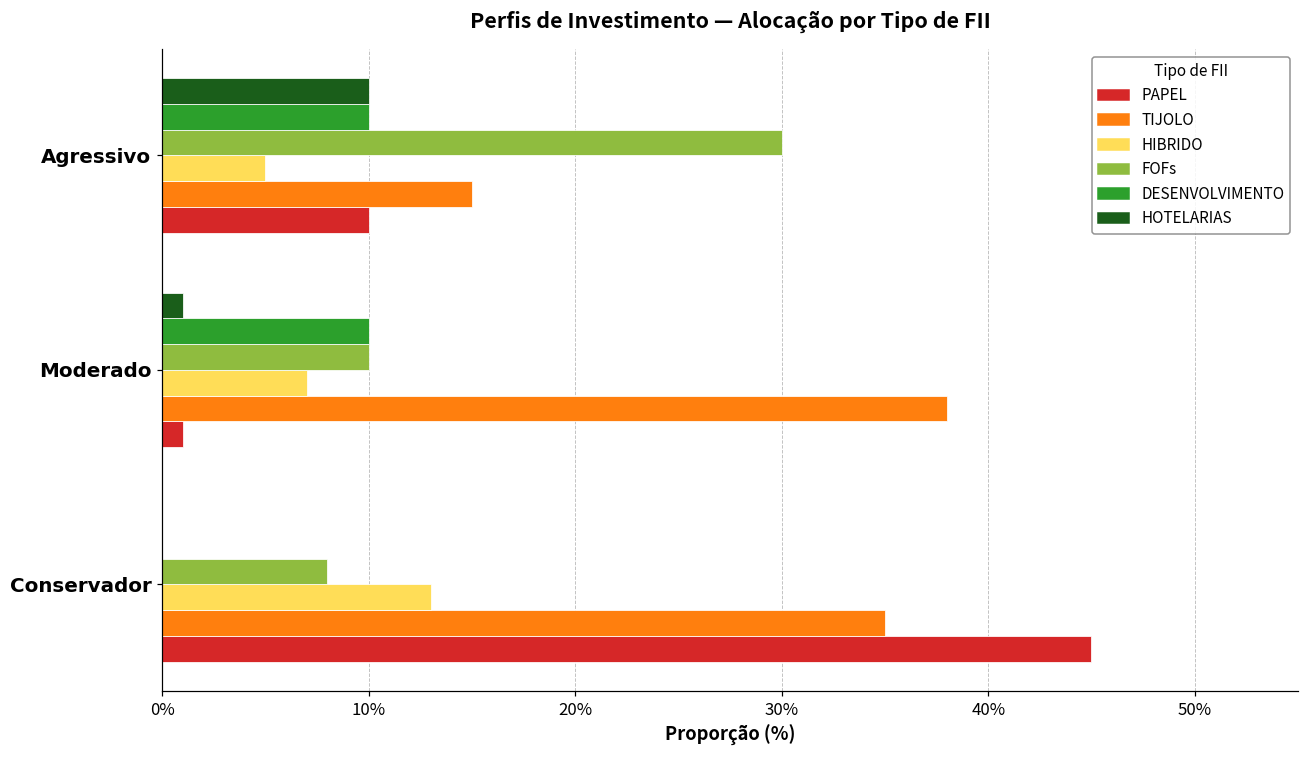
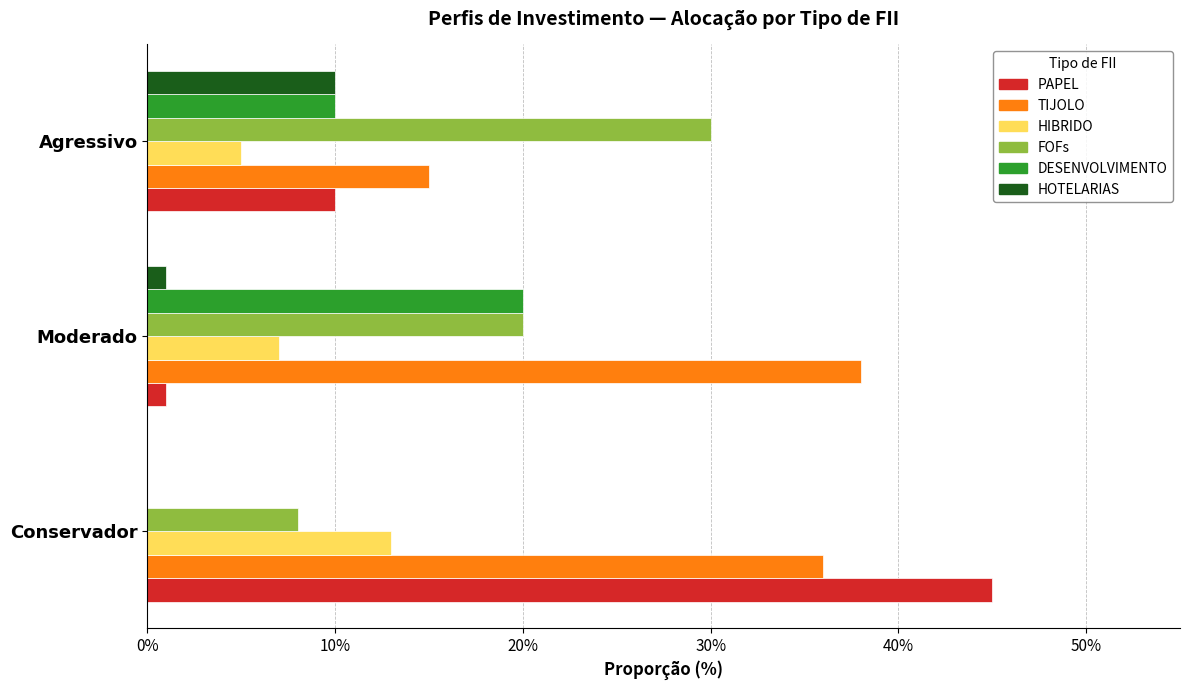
  {
    "PAPEL": {
      "Agressivo": "10.0%",
      "Moderado": "1.0%",
      "Conservador": "45.0%"
    },
    "TIJOLO": {
      "Agressivo": "15.0%",
      "Moderado": "38.0%",
-     "Conservador": "35.0%"
+     "Conservador": "36.0%"
    },
    "HIBRIDO": {
      "Agressivo": "5.0%",
      "Moderado": "7.0%",
      "Conservador": "13.0%"
    },
    "FOFs": {
      "Agressivo": "30.0%",
-     "Moderado": "10.0%",
+     "Moderado": "20.0%",
      "Conservador": "8.0%"
    },
    "DESENVOLVIMENTO": {
      "Agressivo": "10.0%",
-     "Moderado": "10.0%",
+     "Moderado": "20.0%",
      "Conservador": "0.0%"
    },
    "HOTELARIAS": {
      "Agressivo": "10.0%",
      "Moderado": "1.0%",
      "Conservador": "0.0%"
    }
  }
